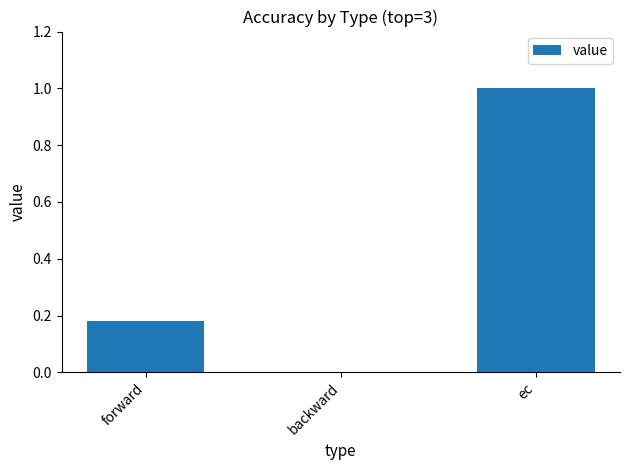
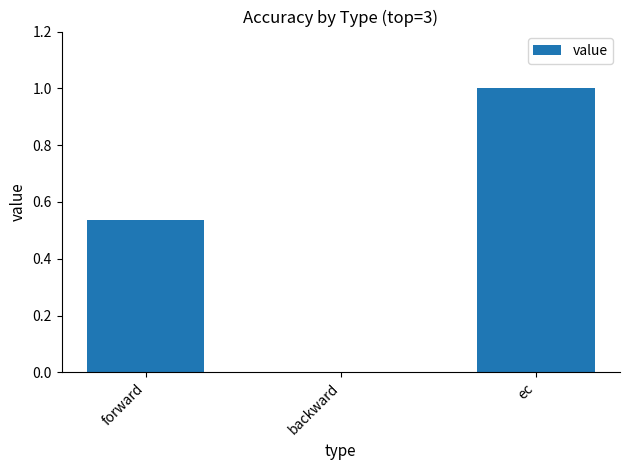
  {
-   "forward": 0.18,
+   "forward": 0.54,
    "backward": 0.00,
    "ec": 1.00
  }
